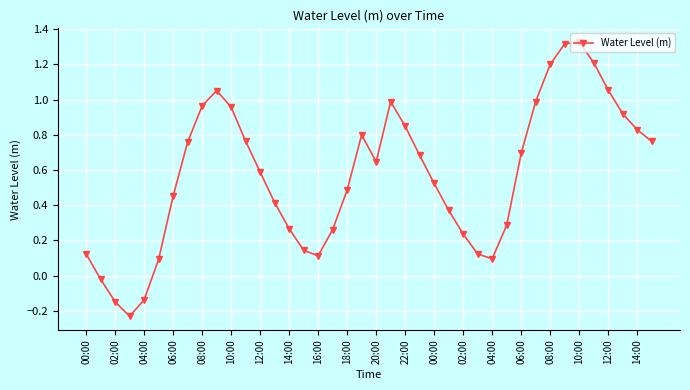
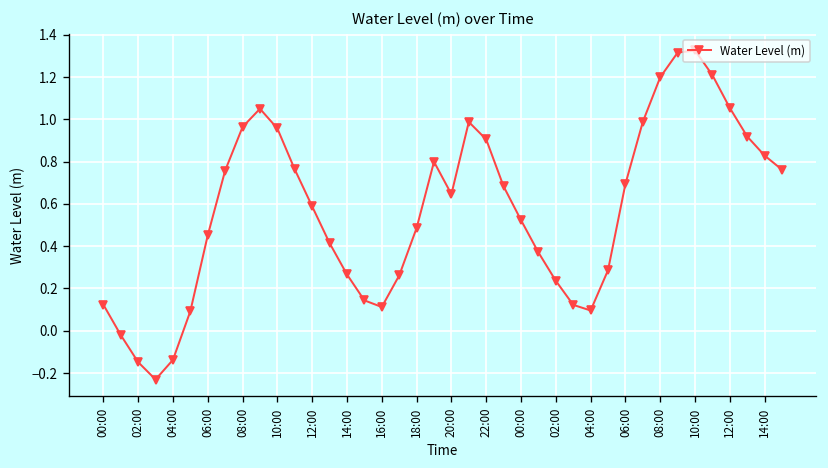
  {
    "16:00": 0.11,
    "18:00": 0.49,
    "20:00": 0.65,
-   "22:00": 0.85
+   "22:00": 0.91
  }
